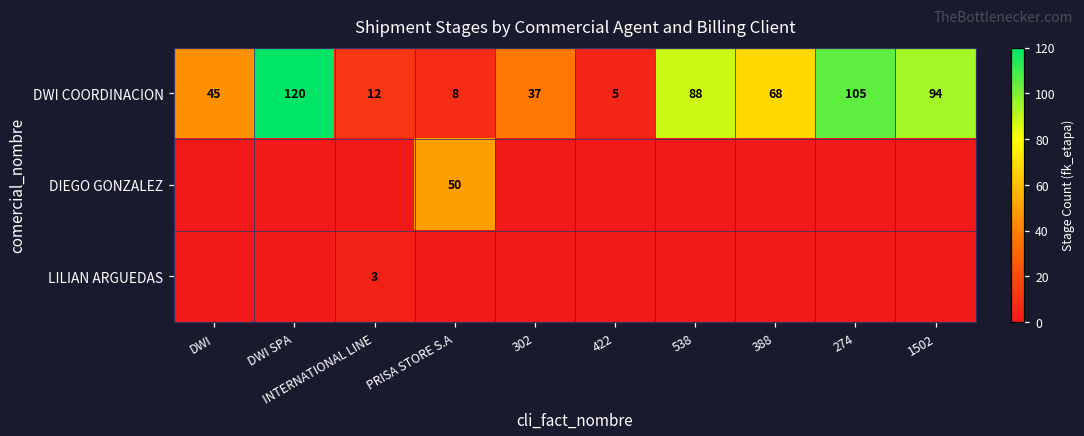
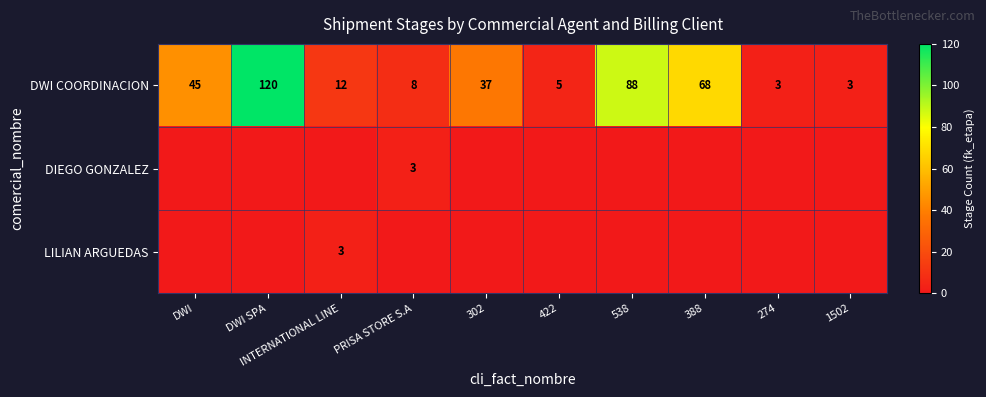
  {
    "DWI COORDINACION": {
      "DWI": 45,
      "DWI SPA": 120,
      "INTERNATIONAL LINE": 12,
      "PRISA STORE S.A": 8,
      "302": 37,
      "422": 5,
      "538": 88,
      "388": 68,
-     "274": 105,
-     "1502": 94
+     "274": 3,
+     "1502": 3
    },
    "DIEGO GONZALEZ": {
-     "PRISA STORE S.A": 50
+     "PRISA STORE S.A": 3
    },
    "LILIAN ARGUEDAS": {
      "INTERNATIONAL LINE": 3
    }
  }
